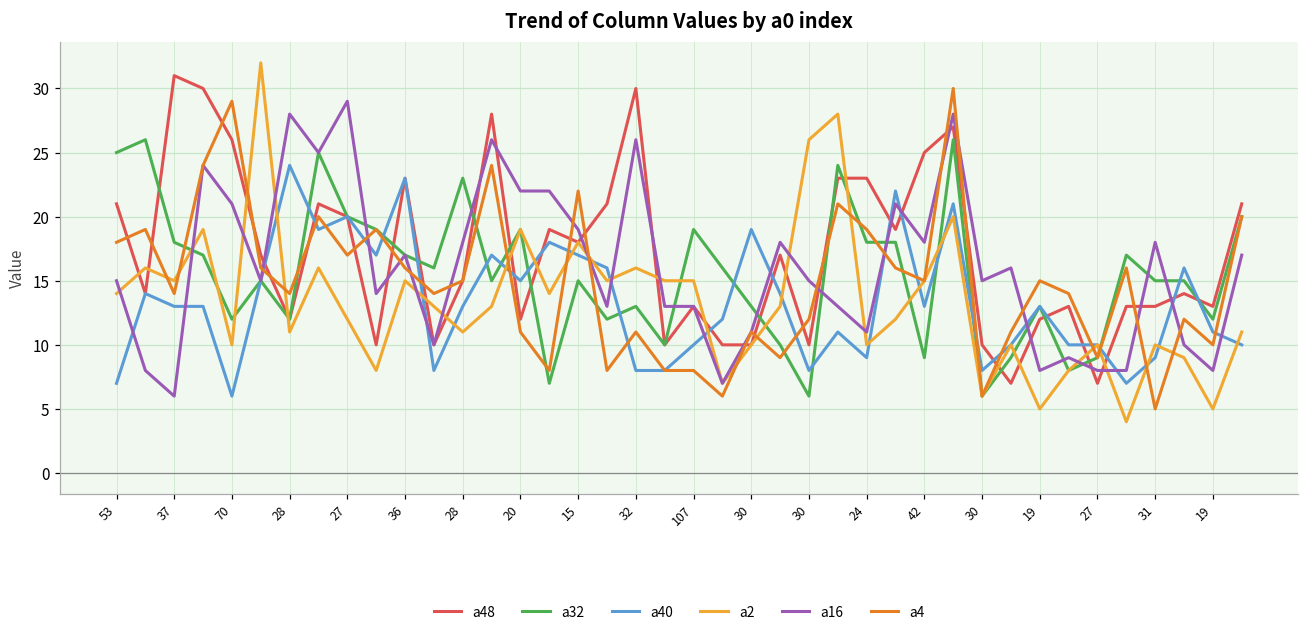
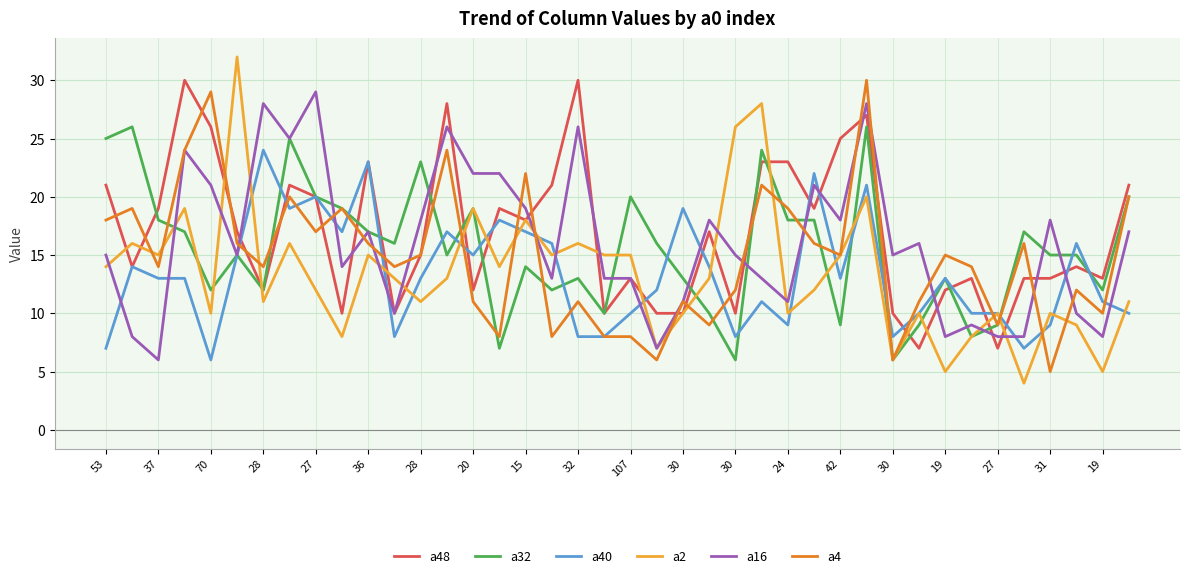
  {
    "a48": {
      "53": 21,
-     "37": 31,
+     "37": 19,
      "70": 26,
      "20": 12,
      "42": 25,
      "31": 13
    },
    "a32": {
      "53": 25,
      "37": 18,
      "70": 12,
-     "15": 15,
-     "107": 19,
+     "15": 14,
+     "107": 20,
      "42": 9,
      "31": 15
    },
    "a40": {
      "53": 7,
      "37": 13,
      "70": 6,
      "20": 15,
      "15": 17,
      "107": 10,
      "42": 13,
      "31": 9
    },
    "a16": {
      "53": 15,
      "37": 6,
      "70": 21,
      "20": 22,
      "15": 19,
      "42": 18,
      "31": 18
    }
  }
